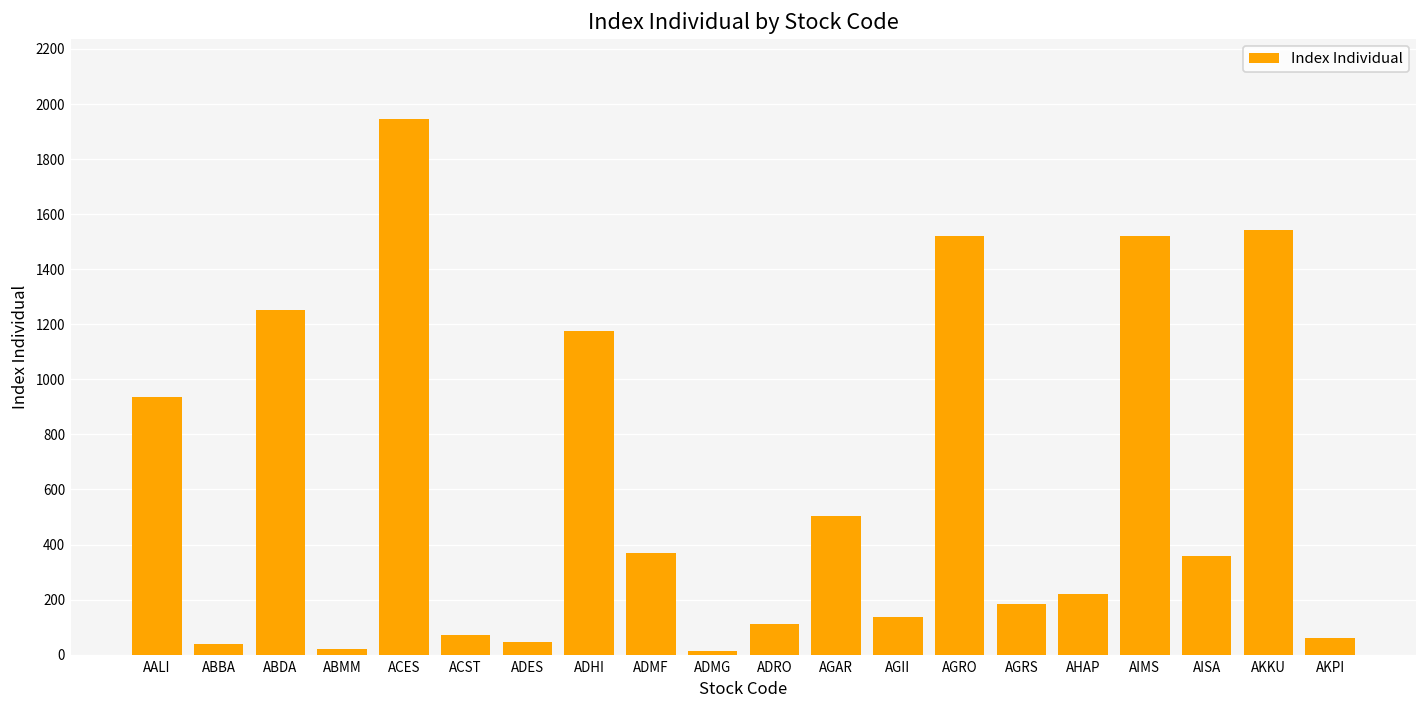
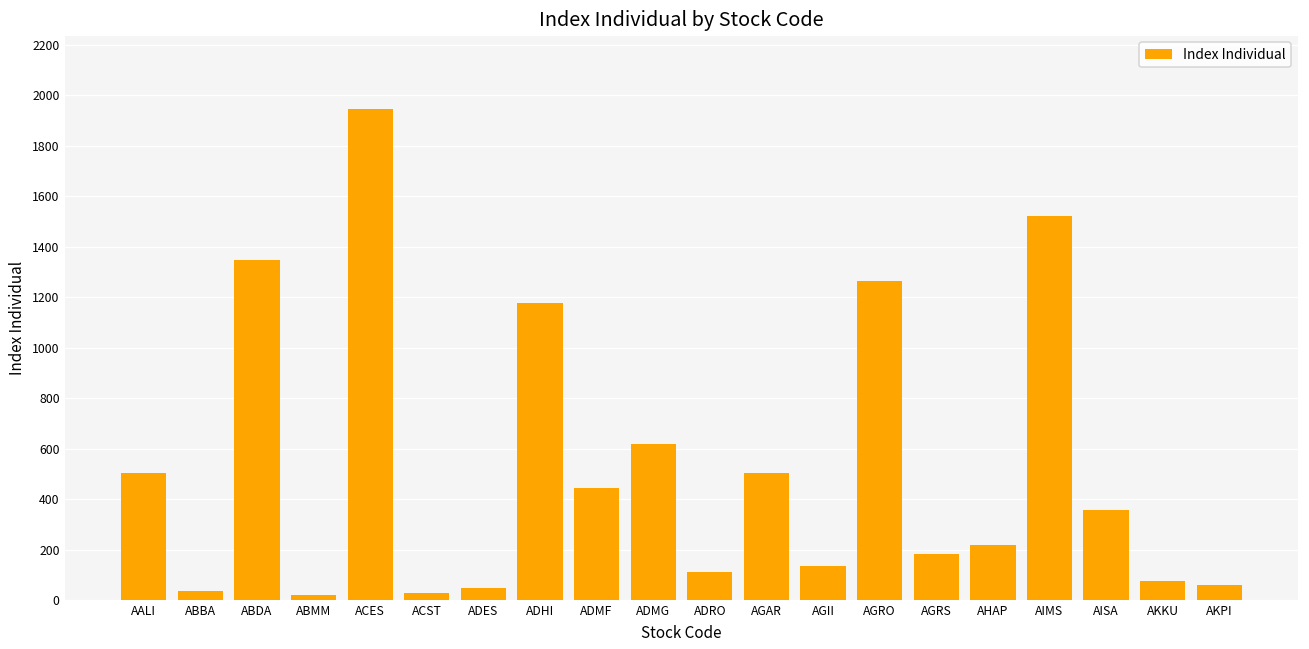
  {
-   "AALI": 930,
+   "AALI": 500,
    "ABBA": 40,
-   "ABDA": 1250,
+   "ABDA": 1350,
    "ABMM": 20,
    "ACES": 1950,
-   "ACST": 70,
+   "ACST": 30,
    "ADES": 50,
    "ADHI": 1180,
-   "ADMF": 370,
-   "ADMG": 20,
+   "ADMF": 450,
+   "ADMG": 620,
    "ADRO": 110,
    "AGAR": 510,
    "AGII": 140,
-   "AGRO": 1520,
+   "AGRO": 1270,
    "AGRS": 180,
    "AHAP": 220,
    "AIMS": 1520,
    "AISA": 360,
-   "AKKU": 1540,
+   "AKKU": 80,
    "AKPI": 60
  }
